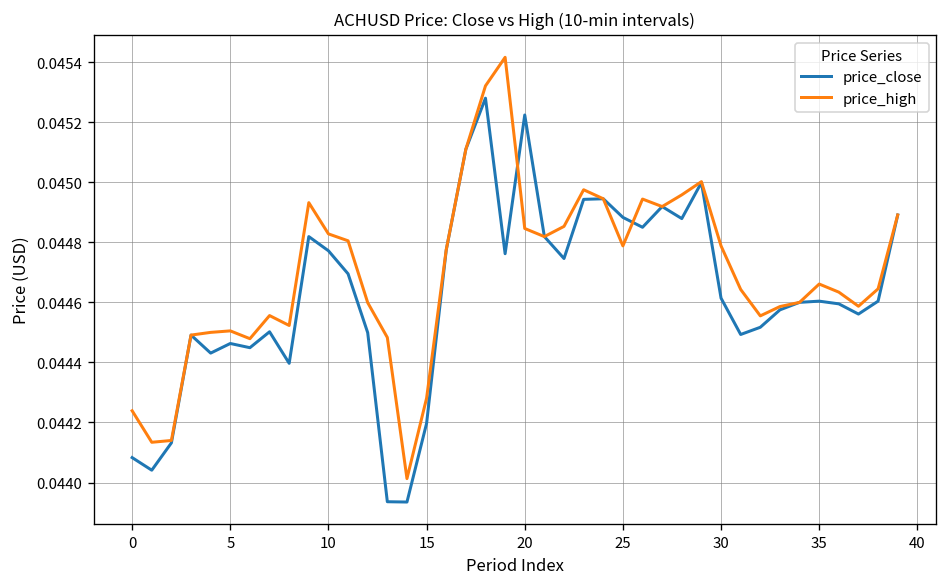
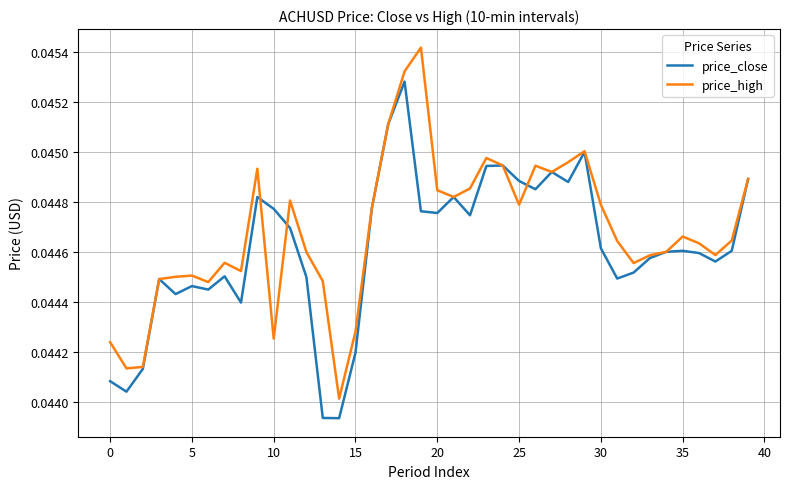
  {
    "price_close": {
      "0": 0.04408,
      "5": 0.04446,
      "10": 0.04477,
      "15": 0.04420,
-     "20": 0.04522,
+     "20": 0.04476,
      "25": 0.04488,
      "30": 0.04461,
      "35": 0.04460
    },
    "price_high": {
      "0": 0.04424,
      "5": 0.04451,
-     "10": 0.04483,
+     "10": 0.04425,
      "15": 0.04428,
      "20": 0.04485,
      "25": 0.04479,
      "30": 0.04479,
      "35": 0.04466
    }
  }
